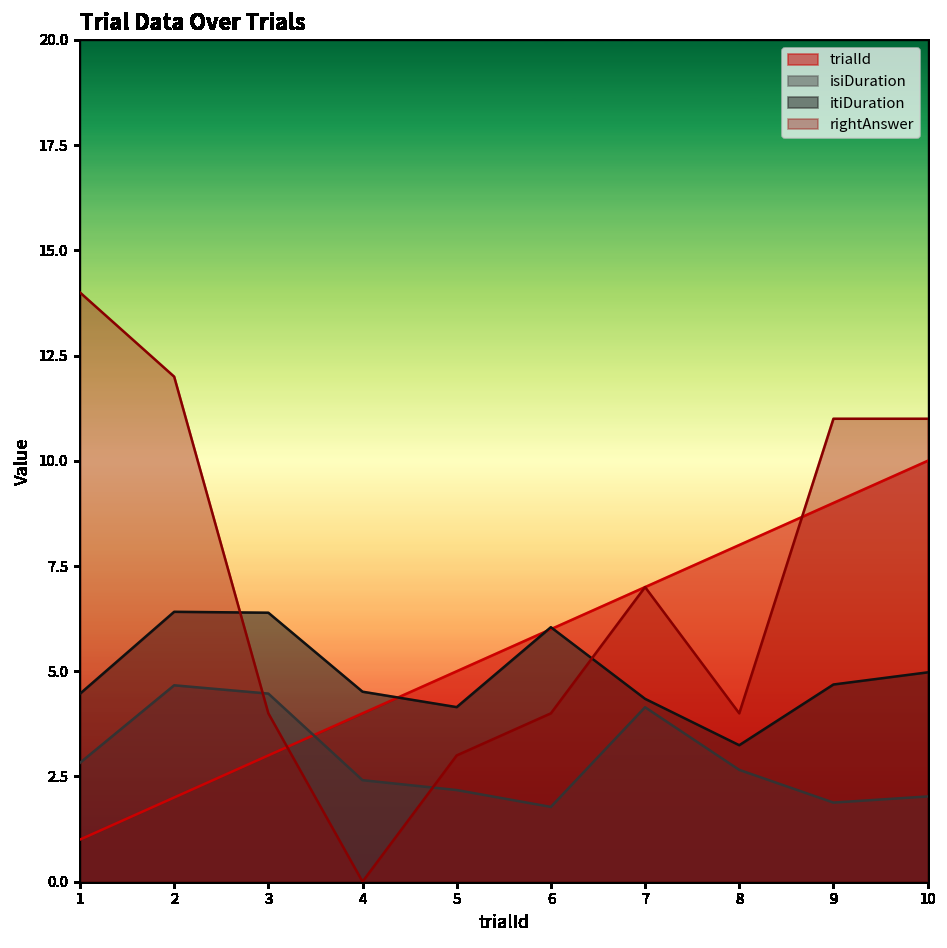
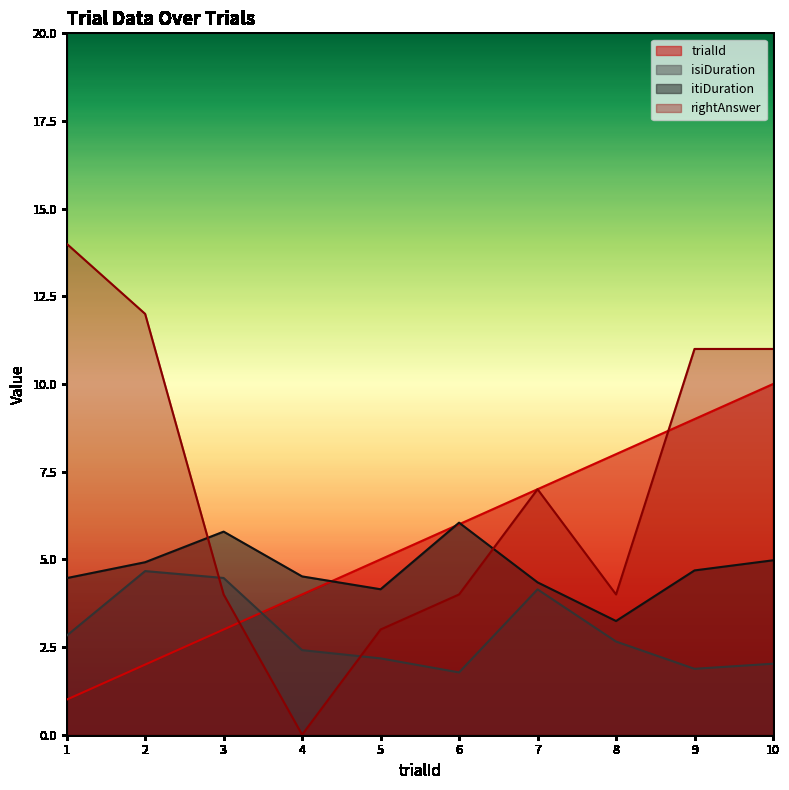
  {
    "isiDuration": {
      "1": 2.8,
      "2": 4.7,
      "3": 4.5,
      "4": 2.4,
      "5": 2.2,
      "6": 1.8,
      "7": 4.1,
      "8": 2.7,
      "9": 1.9,
      "10": 2.0
    },
    "itiDuration": {
      "1": 4.5,
-     "2": 6.4,
-     "3": 6.4,
+     "2": 4.9,
+     "3": 5.8,
      "4": 4.5,
      "5": 4.1,
      "7": 4.3,
      "8": 3.2,
      "9": 4.7,
      "10": 5.0
    }
  }
